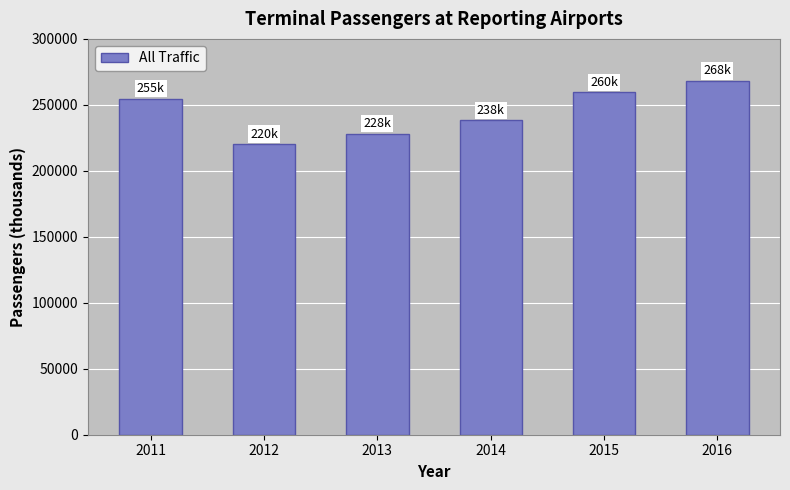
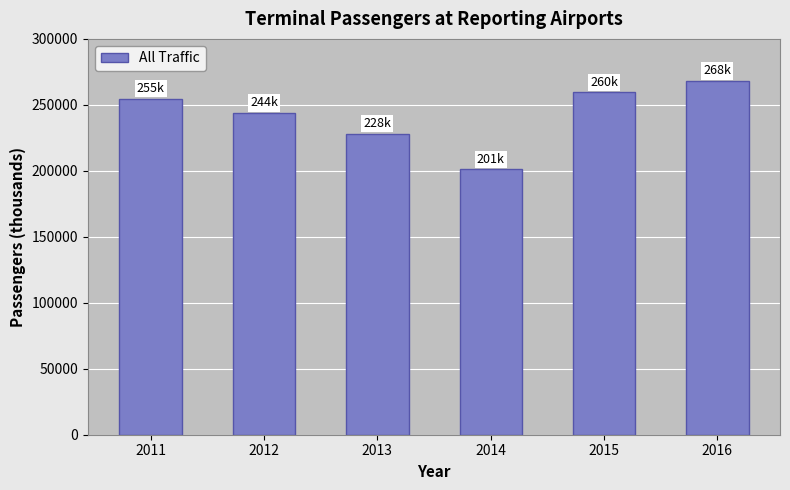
  {
-   "2012": "220k",
-   "2014": "238k"
+   "2012": "244k",
+   "2014": "201k"
  }
